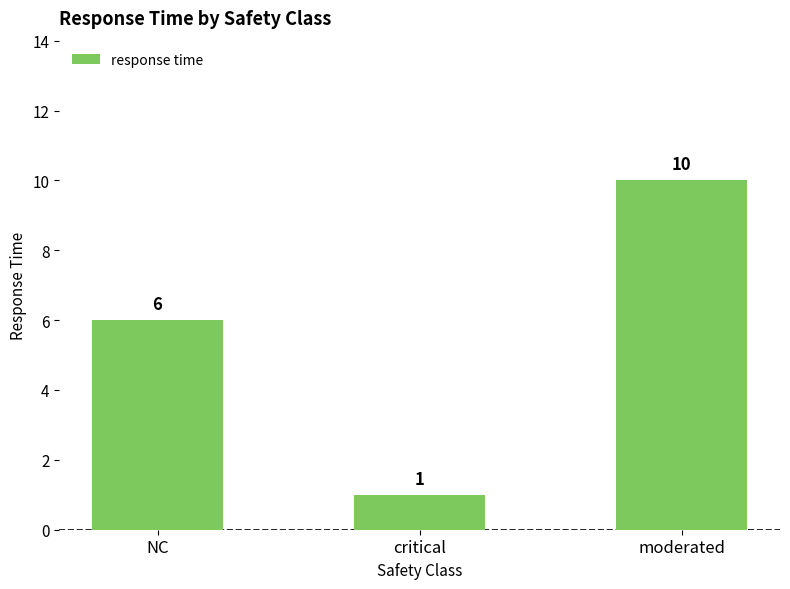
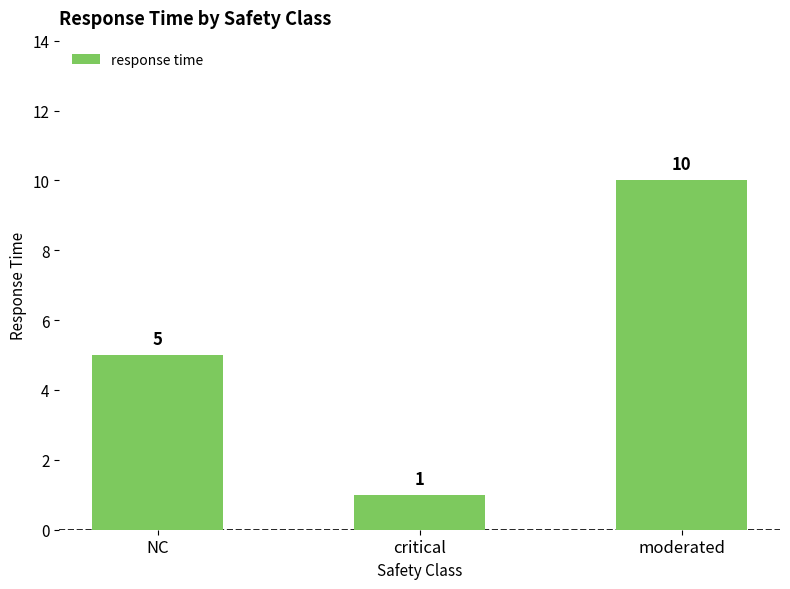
  {
-   "NC": 6,
+   "NC": 5,
    "critical": 1,
    "moderated": 10
  }
